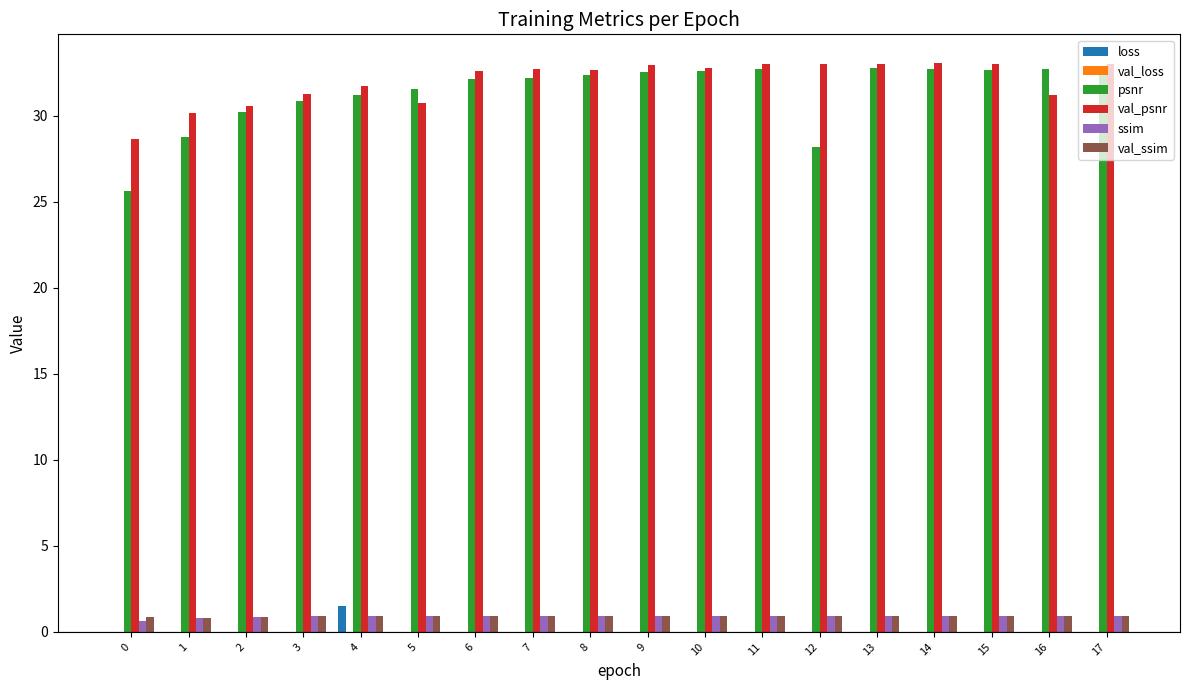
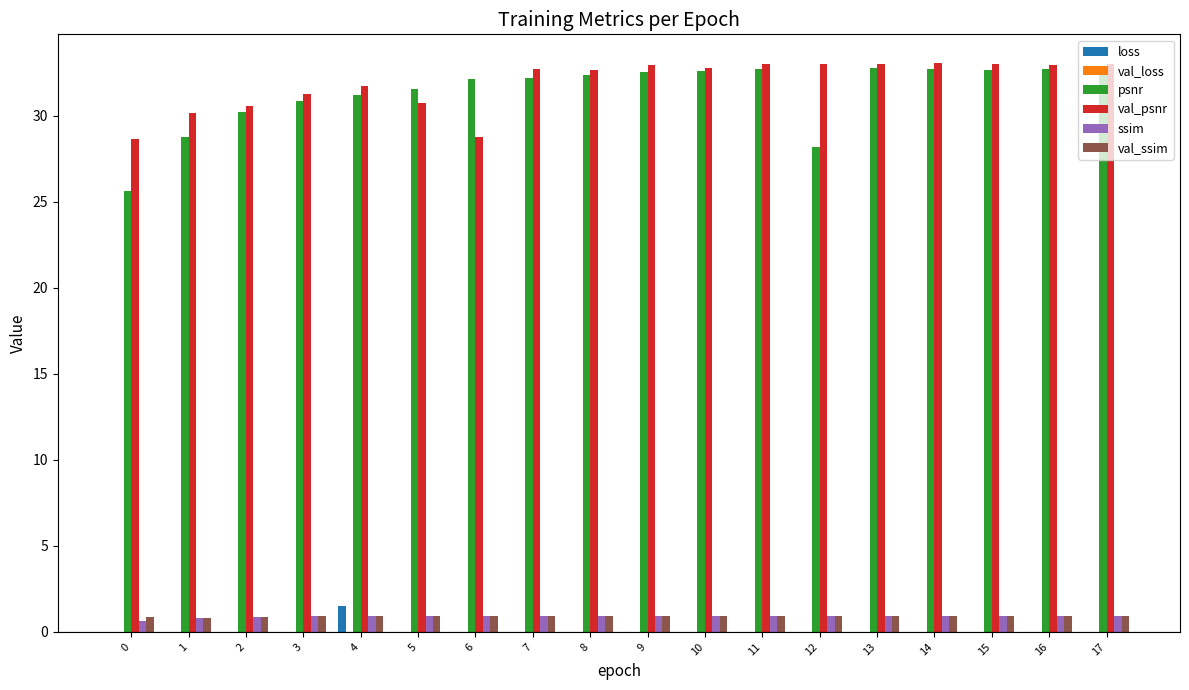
  {
    "loss": {
      "4": 1.5
    },
    "psnr": {
      "0": 25.6,
      "1": 28.8,
      "2": 30.2,
      "3": 30.8,
      "4": 31.2,
      "5": 31.5,
      "6": 32.1,
      "7": 32.2,
      "8": 32.4,
      "9": 32.5,
      "10": 32.6,
      "11": 32.7,
      "12": 28.2,
      "13": 32.8,
      "14": 32.7,
      "15": 32.7,
      "16": 32.7
    },
    "val_psnr": {
      "0": 28.6,
      "1": 30.2,
      "2": 30.6,
      "3": 31.2,
      "4": 31.7,
      "5": 30.7,
-     "6": 32.6,
+     "6": 28.8,
      "7": 32.7,
      "8": 32.6,
      "9": 32.9,
      "10": 32.8,
      "11": 33.0,
      "12": 33.0,
      "13": 33.0,
      "14": 33.1,
      "15": 33.0,
-     "16": 31.2
+     "16": 33.0
    },
    "ssim": {
      "0": 0.6,
      "1": 0.8,
      "2": 0.9,
      "3": 0.9,
      "4": 0.9,
      "5": 0.9,
      "6": 0.9,
      "7": 0.9,
      "8": 0.9,
      "9": 0.9,
      "10": 0.9,
      "11": 0.9,
      "12": 0.9,
      "13": 0.9,
      "14": 0.9,
      "15": 0.9,
      "16": 0.9,
      "17": 0.9
    },
    "val_ssim": {
      "0": 0.8,
      "1": 0.8,
      "2": 0.8,
      "3": 0.9,
      "4": 0.9,
      "5": 0.9,
      "6": 0.9,
      "7": 0.9,
      "8": 0.9,
      "9": 0.9,
      "10": 0.9,
      "11": 0.9,
      "12": 0.9,
      "13": 0.9,
      "14": 0.9,
      "15": 0.9,
      "16": 0.9,
      "17": 0.9
    }
  }
